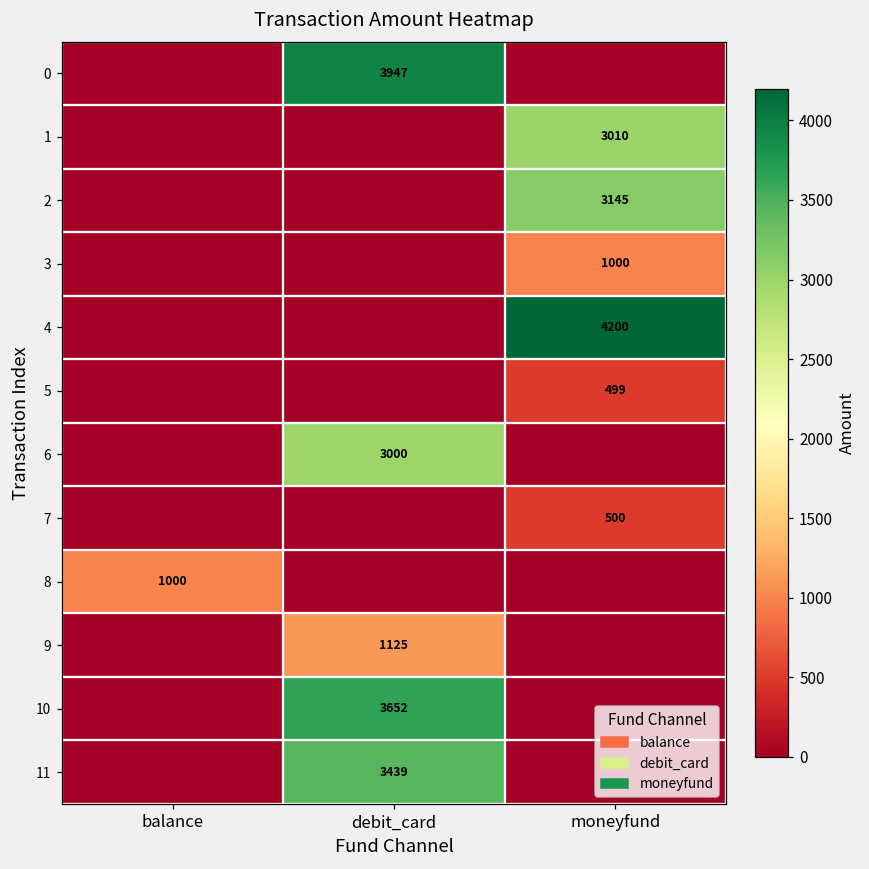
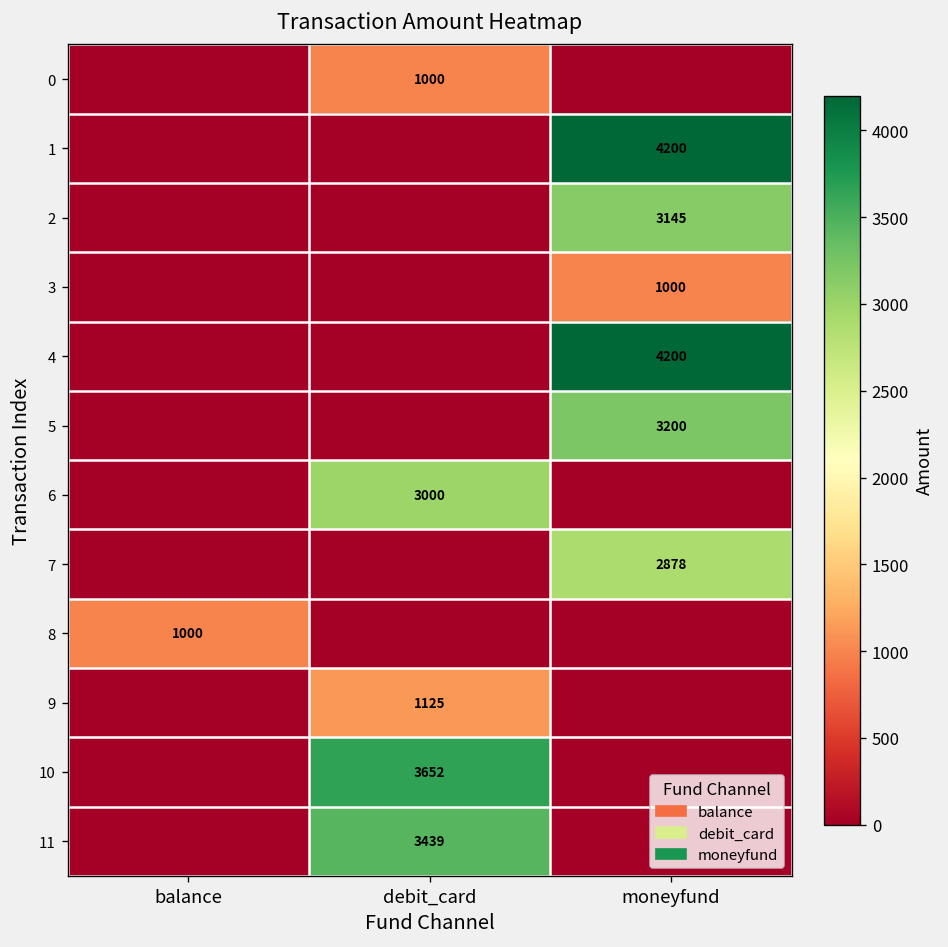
  {
    "0": {
-     "debit_card": 3947
+     "debit_card": 1000
    },
    "1": {
-     "moneyfund": 3010
+     "moneyfund": 4200
    },
    "2": {
      "moneyfund": 3145
    },
    "3": {
      "moneyfund": 1000
    },
    "4": {
      "moneyfund": 4200
    },
    "5": {
-     "moneyfund": 499
+     "moneyfund": 3200
    },
    "6": {
      "debit_card": 3000
    },
    "7": {
-     "moneyfund": 500
+     "moneyfund": 2878
    },
    "8": {
      "balance": 1000
    },
    "9": {
      "debit_card": 1125
    },
    "10": {
      "debit_card": 3652
    },
    "11": {
      "debit_card": 3439
    }
  }
